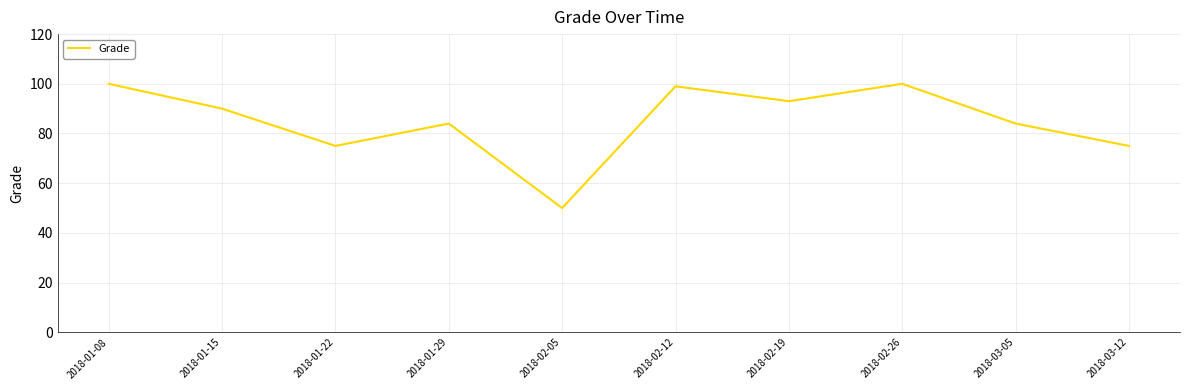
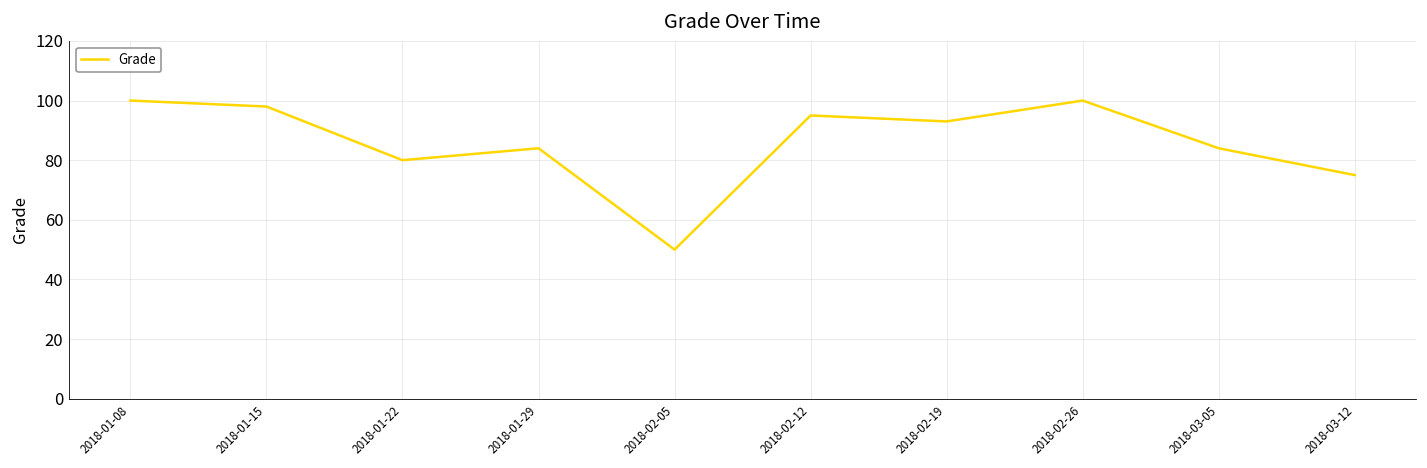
  {
    "2018-01-08": 100,
-   "2018-01-15": 90,
-   "2018-01-22": 75,
+   "2018-01-15": 98,
+   "2018-01-22": 80,
    "2018-01-29": 84,
    "2018-02-05": 50,
-   "2018-02-12": 99,
+   "2018-02-12": 95,
    "2018-02-19": 93,
    "2018-02-26": 100,
    "2018-03-05": 84,
    "2018-03-12": 75
  }
